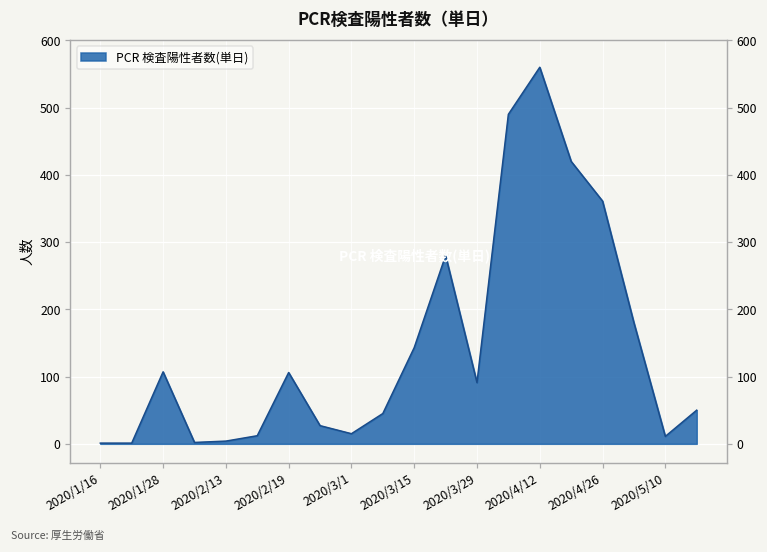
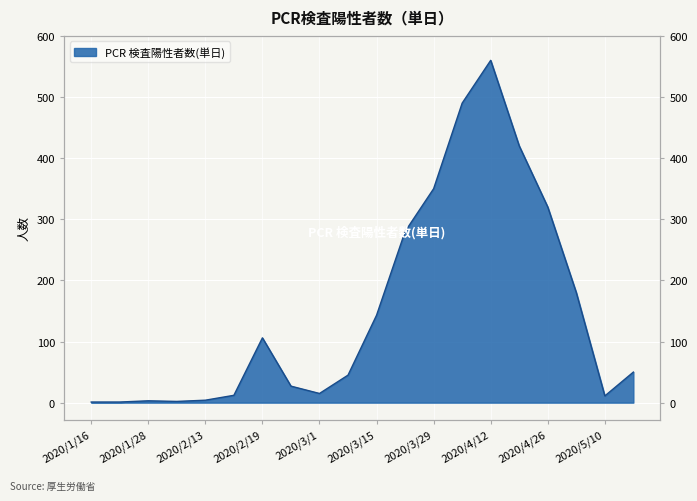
  {
    "2020/1/16": 0,
-   "2020/1/28": 110,
+   "2020/1/28": 0,
    "2020/2/13": 0,
    "2020/2/19": 110,
    "2020/3/1": 20,
    "2020/3/15": 140,
-   "2020/3/29": 90,
+   "2020/3/29": 350,
    "2020/4/12": 560,
-   "2020/4/26": 360,
+   "2020/4/26": 320,
    "2020/5/10": 10
  }
